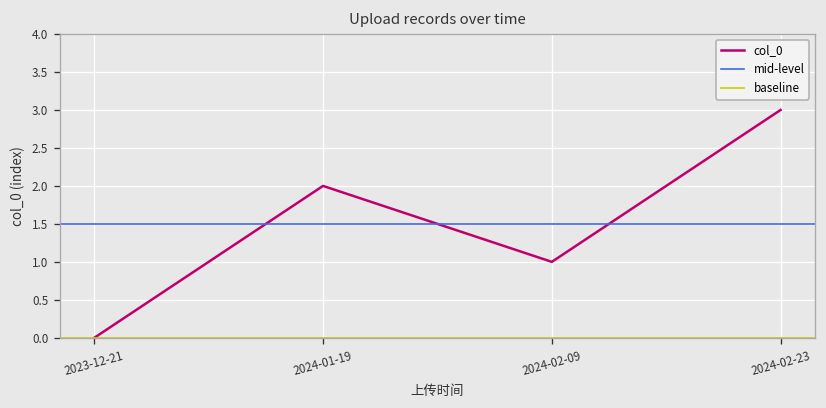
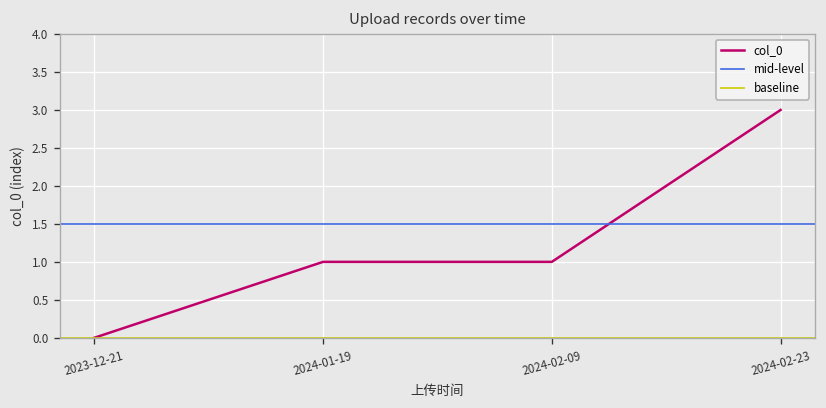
  {
    "2023-12-21": 0,
-   "2024-01-19": 2,
+   "2024-01-19": 1,
    "2024-02-09": 1,
    "2024-02-23": 3
  }
